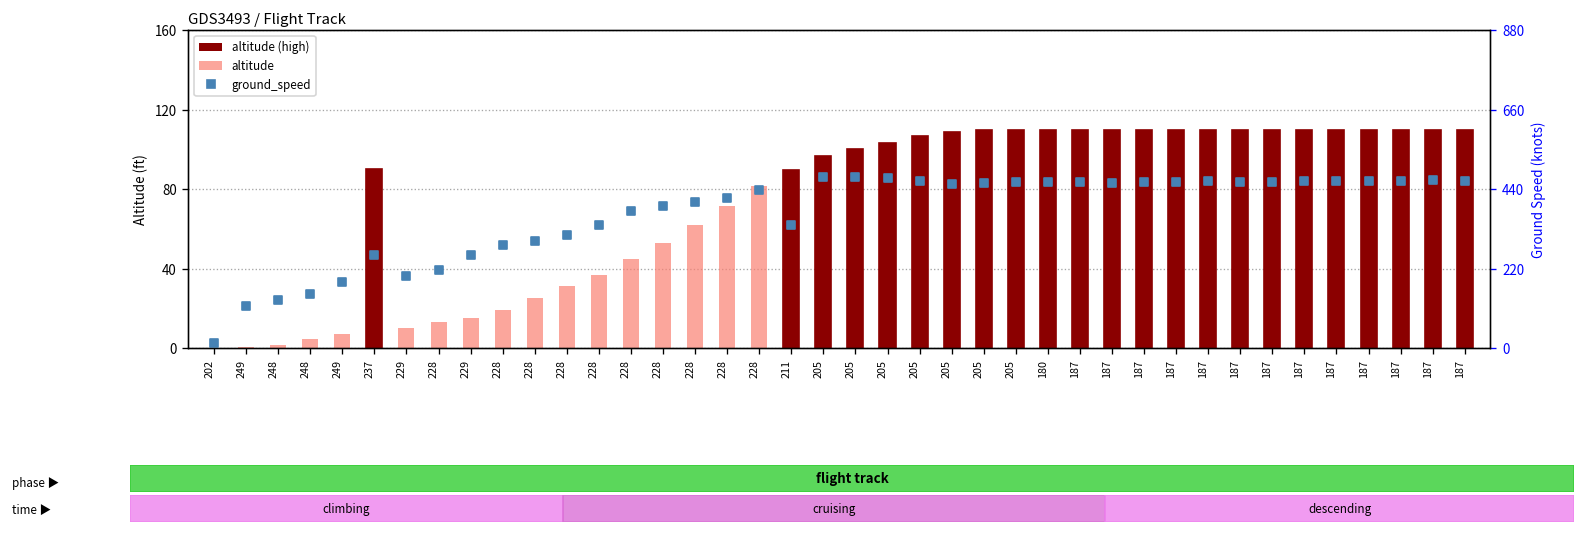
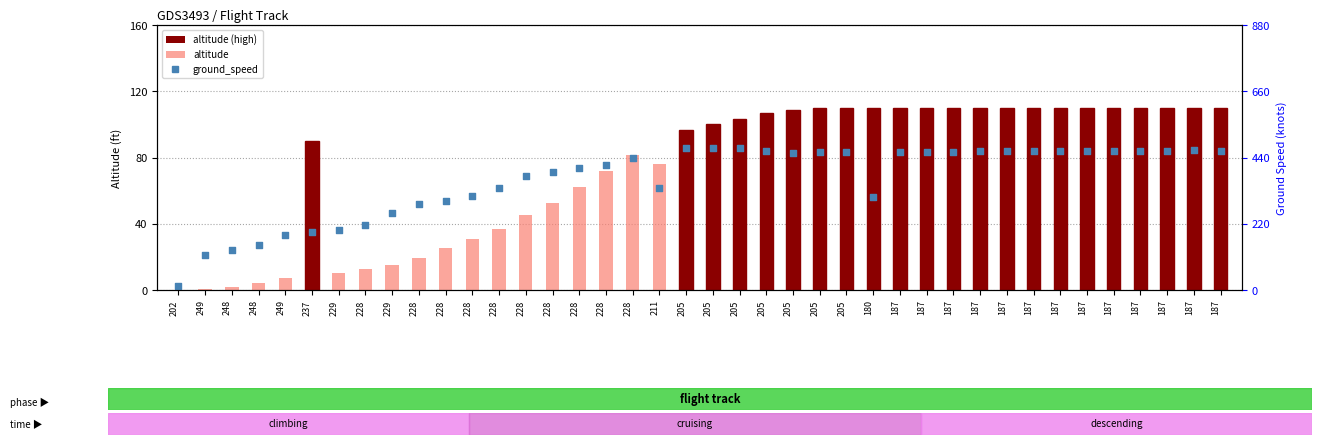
  {
    "altitude": {
      "202": 0,
      "237": 90,
-     "211": 89,
+     "211": 76,
      "180": 110
    },
    "ground_speed": {
-     "237": 47,
-     "180": 83
+     "237": 35,
+     "180": 56
    }
  }
